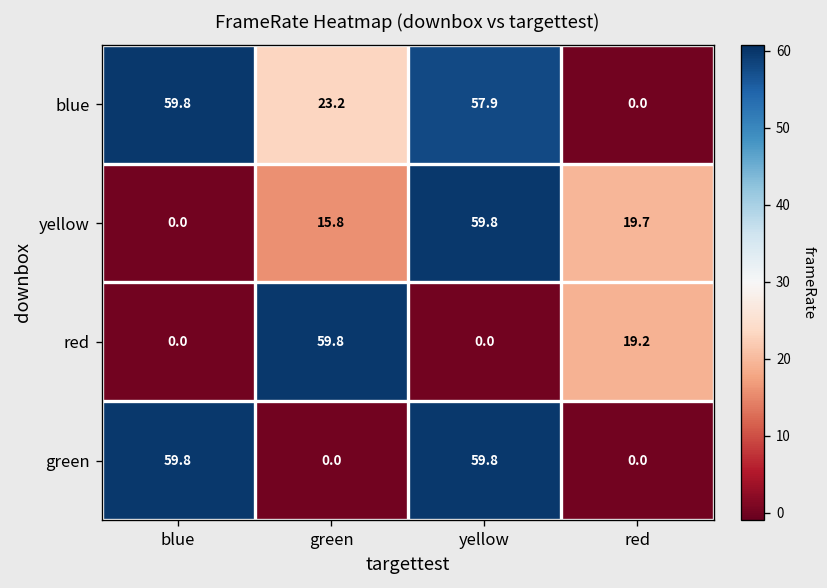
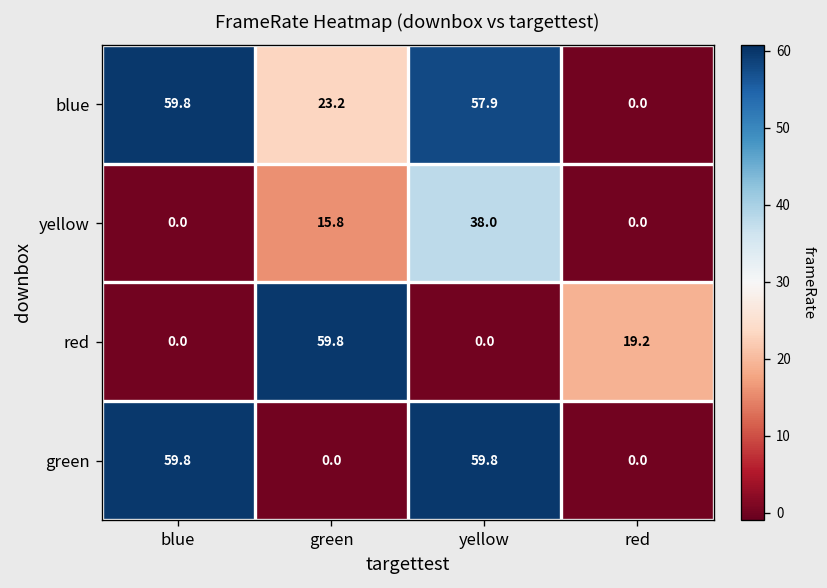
  {
    "blue": {
      "blue": 59.8,
      "green": 23.2,
      "yellow": 57.9,
      "red": 0.0
    },
    "yellow": {
      "blue": 0.0,
      "green": 15.8,
-     "yellow": 59.8,
-     "red": 19.7
+     "yellow": 38.0,
+     "red": 0.0
    },
    "red": {
      "blue": 0.0,
      "green": 59.8,
      "yellow": 0.0,
      "red": 19.2
    },
    "green": {
      "blue": 59.8,
      "green": 0.0,
      "yellow": 59.8,
      "red": 0.0
    }
  }
